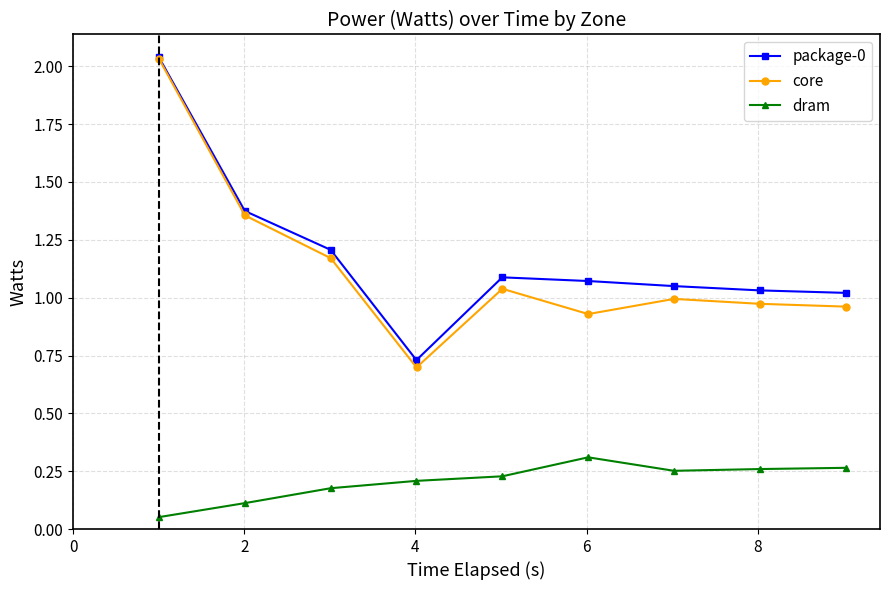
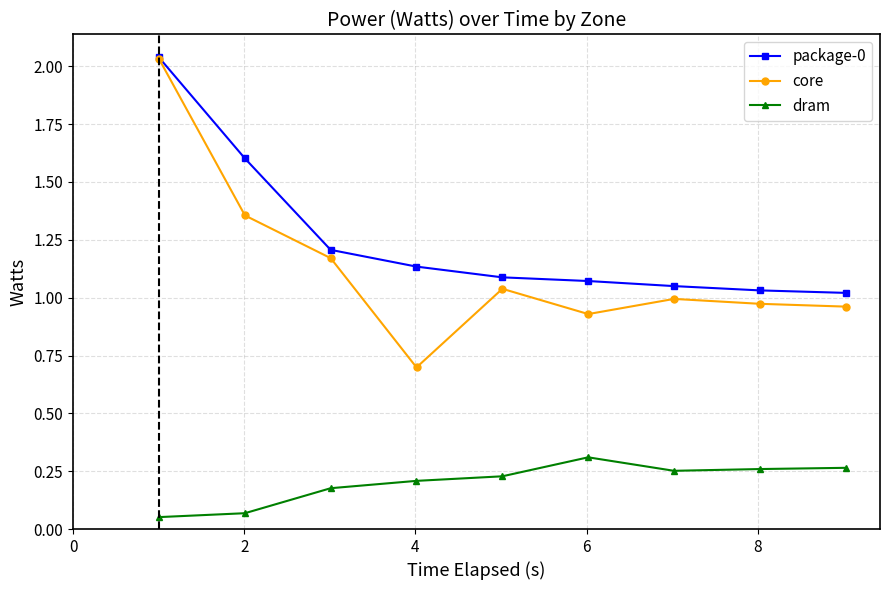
  {
    "package-0": {
-     "2": 1.37,
-     "4": 0.73,
+     "2": 1.60,
+     "4": 1.13,
      "6": 1.07
    },
    "core": {
      "2": 1.36,
      "4": 0.70,
      "6": 0.93
    },
    "dram": {
-     "2": 0.11,
+     "2": 0.07,
      "4": 0.21,
      "6": 0.31
    }
  }
